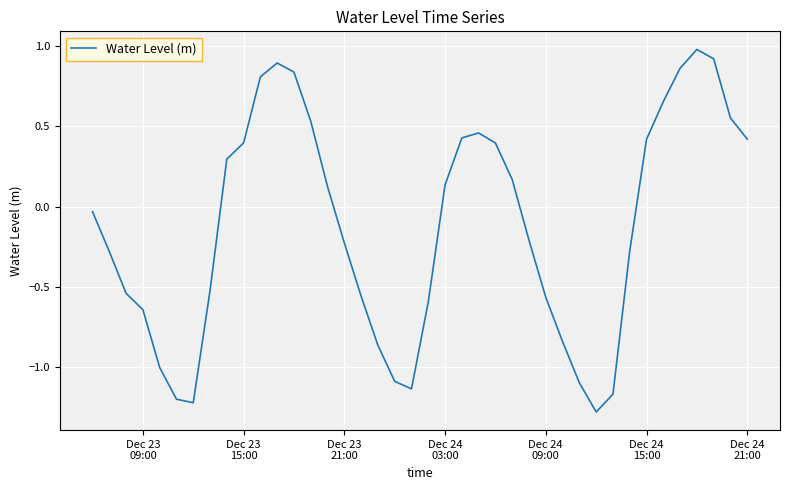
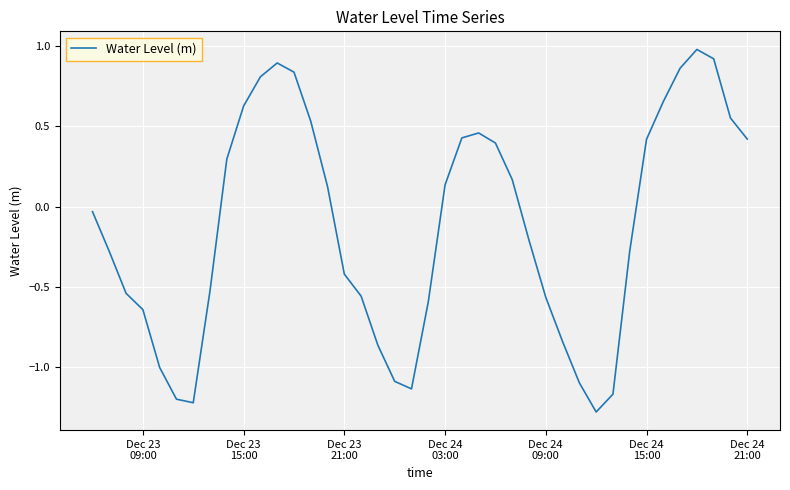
  {
    "Dec 23 09:00": -0.64,
-   "Dec 23 15:00": 0.40,
-   "Dec 23 21:00": -0.23,
+   "Dec 23 15:00": 0.63,
+   "Dec 23 21:00": -0.42,
    "Dec 24 03:00": 0.13,
    "Dec 24 09:00": -0.56,
    "Dec 24 15:00": 0.42,
    "Dec 24 21:00": 0.42
  }
